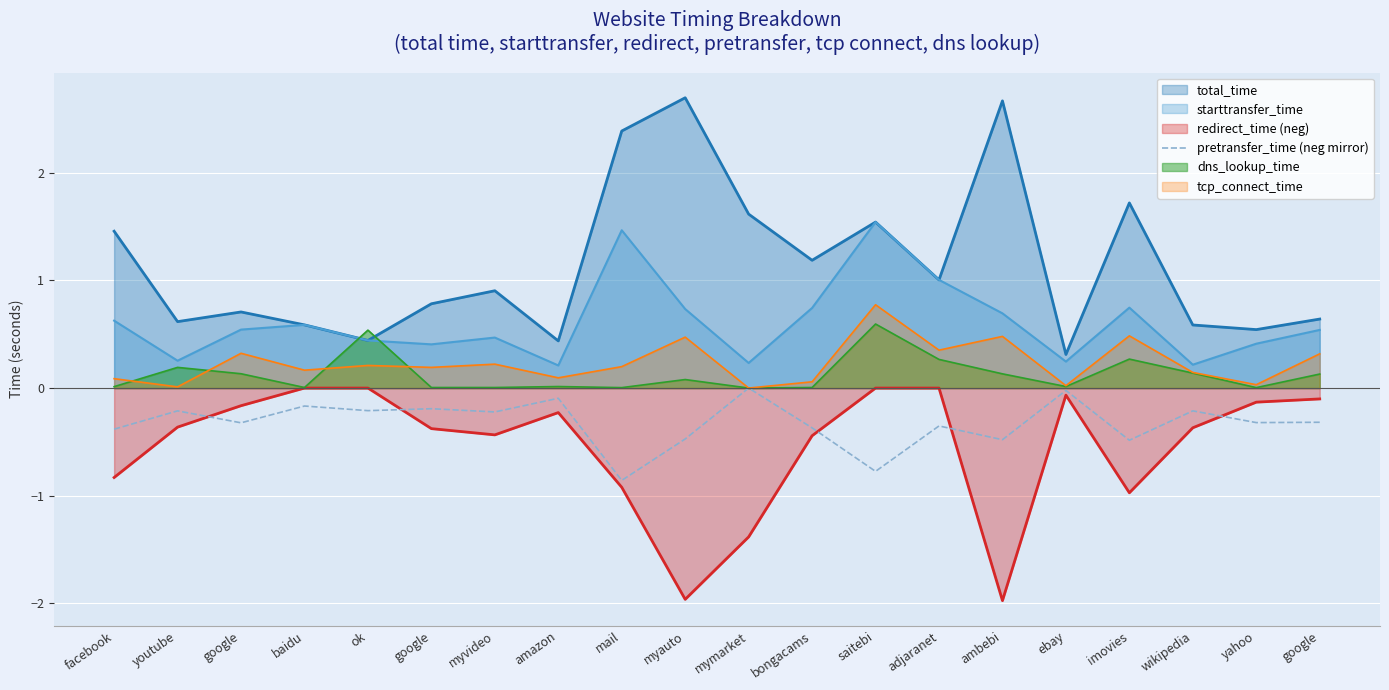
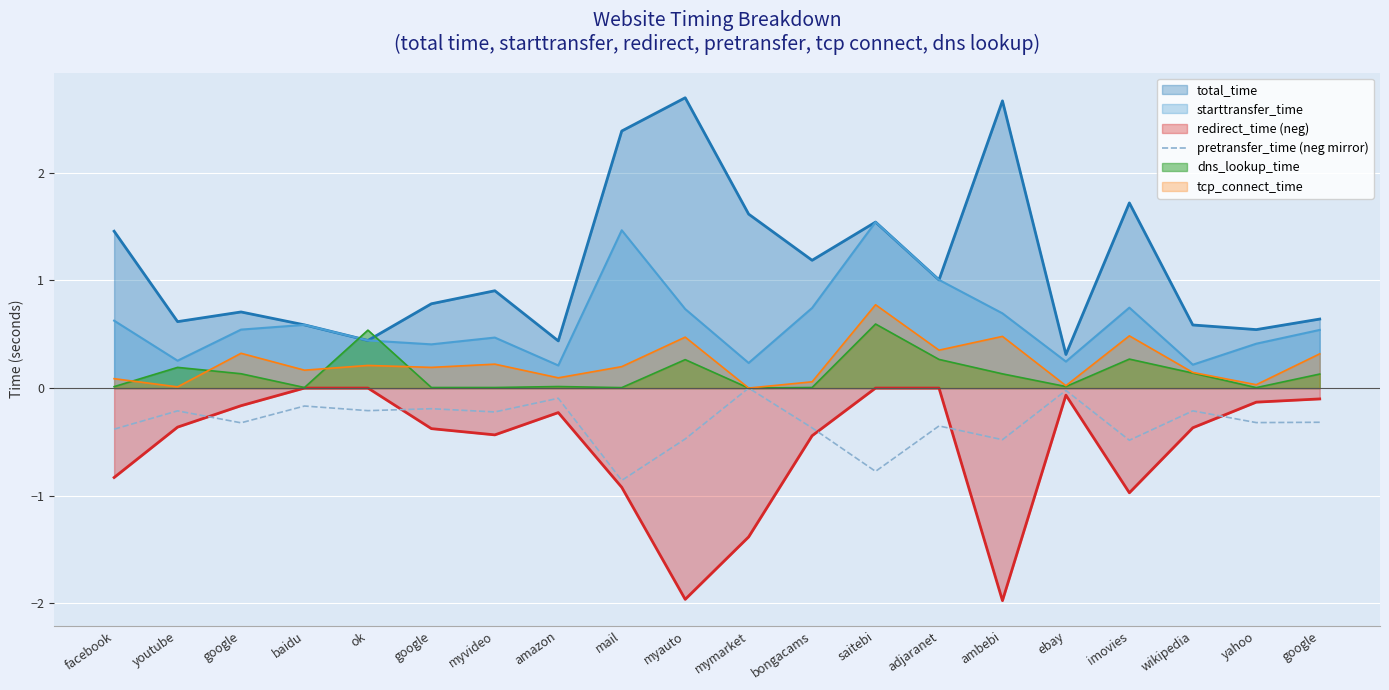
  {
    "dns_lookup_time": {
      "youtube": 0.19,
      "ok": 0.54,
-     "myauto": 0.08,
+     "myauto": 0.26,
      "saitebi": 0.60,
      "adjaranet": 0.27,
      "ambebi": 0.13,
      "imovies": 0.27
    }
  }
